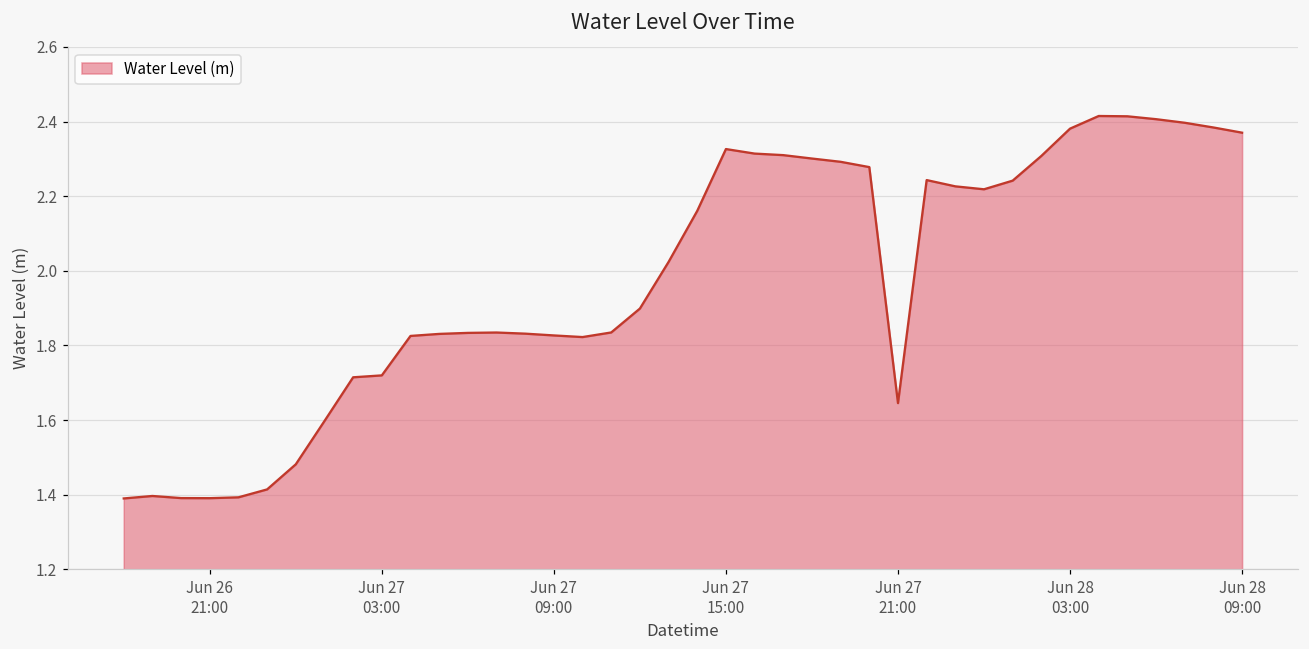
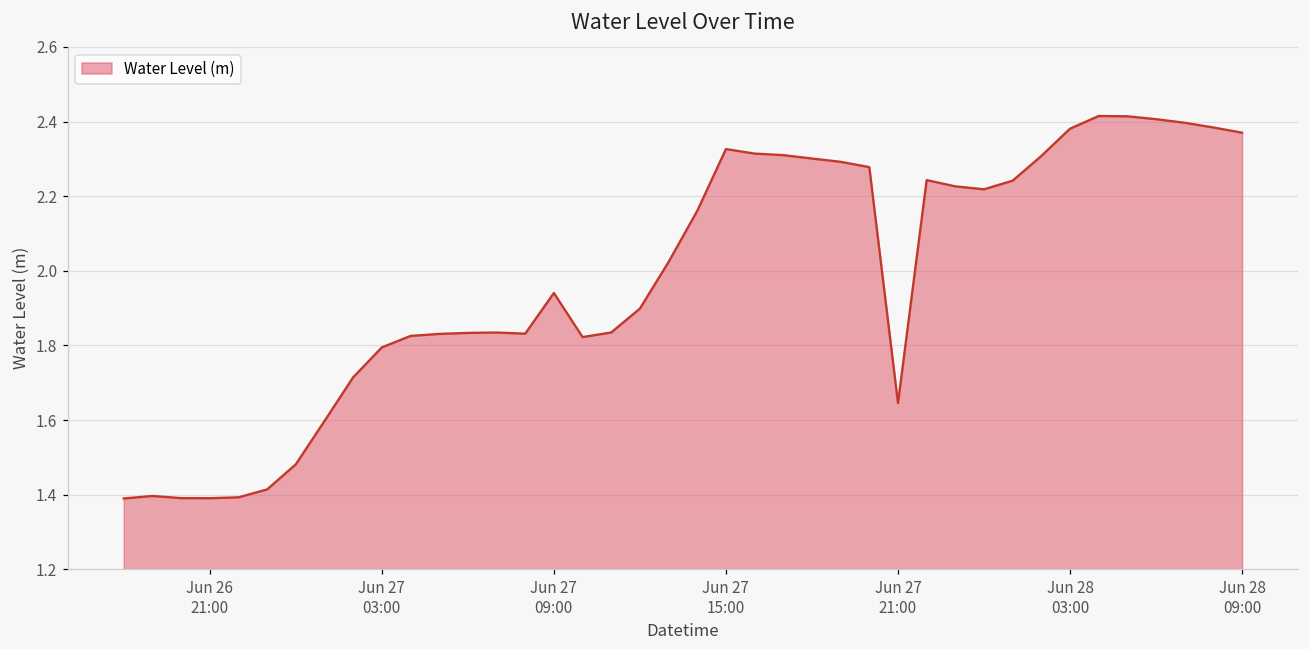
  {
    "Jun 26 21:00": 1.39,
-   "Jun 27 03:00": 1.72,
-   "Jun 27 09:00": 1.83,
+   "Jun 27 03:00": 1.79,
+   "Jun 27 09:00": 1.94,
    "Jun 27 15:00": 2.33,
    "Jun 27 21:00": 1.65,
    "Jun 28 03:00": 2.38,
    "Jun 28 09:00": 2.37
  }
